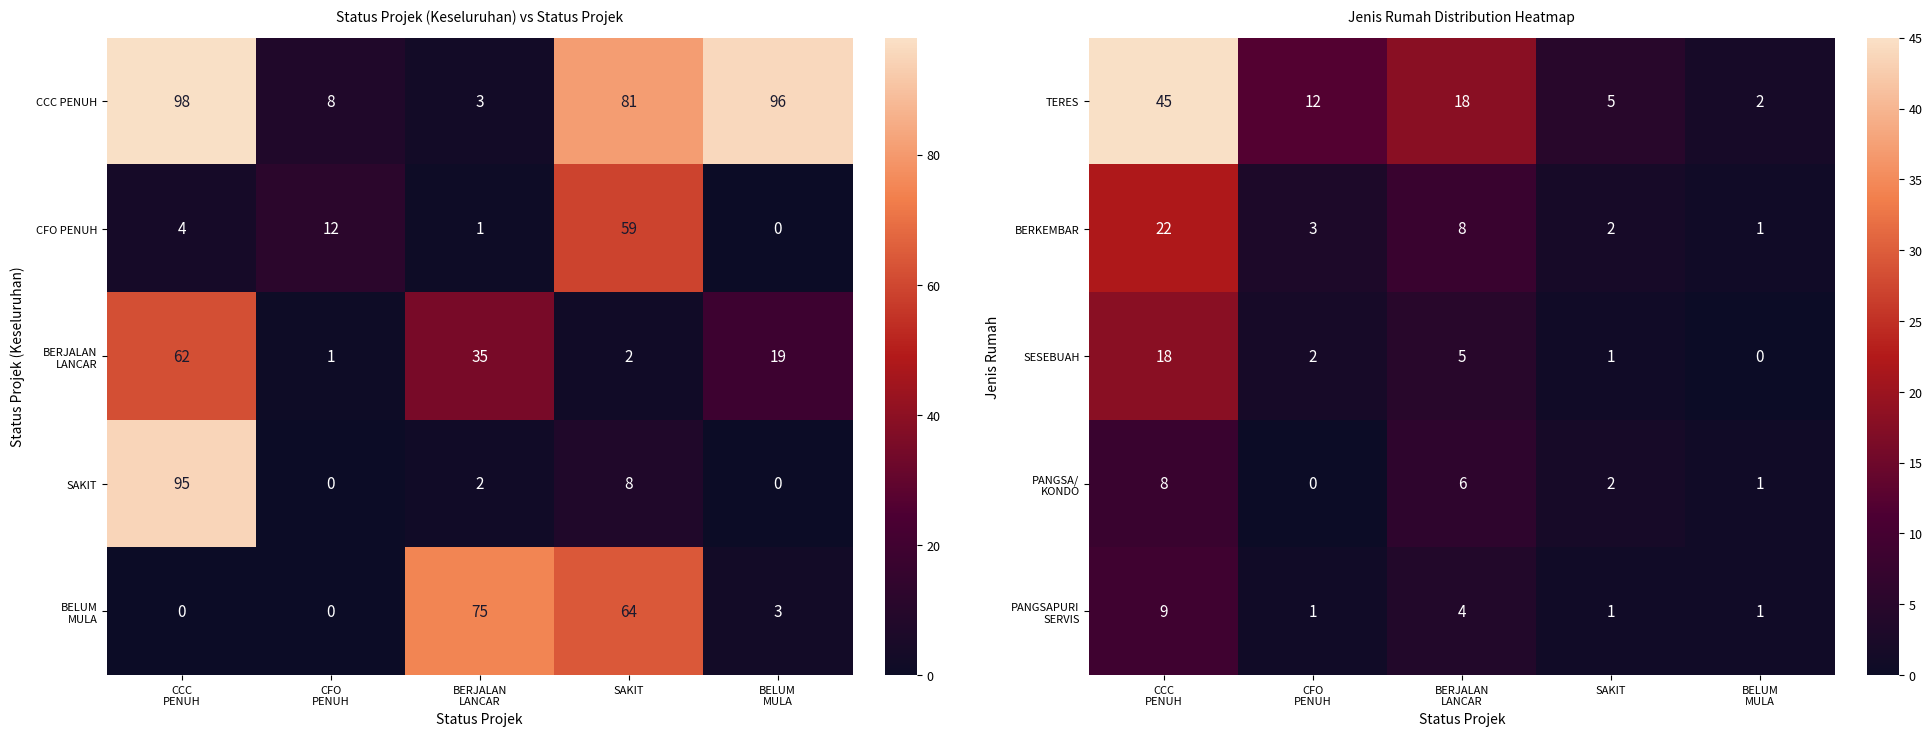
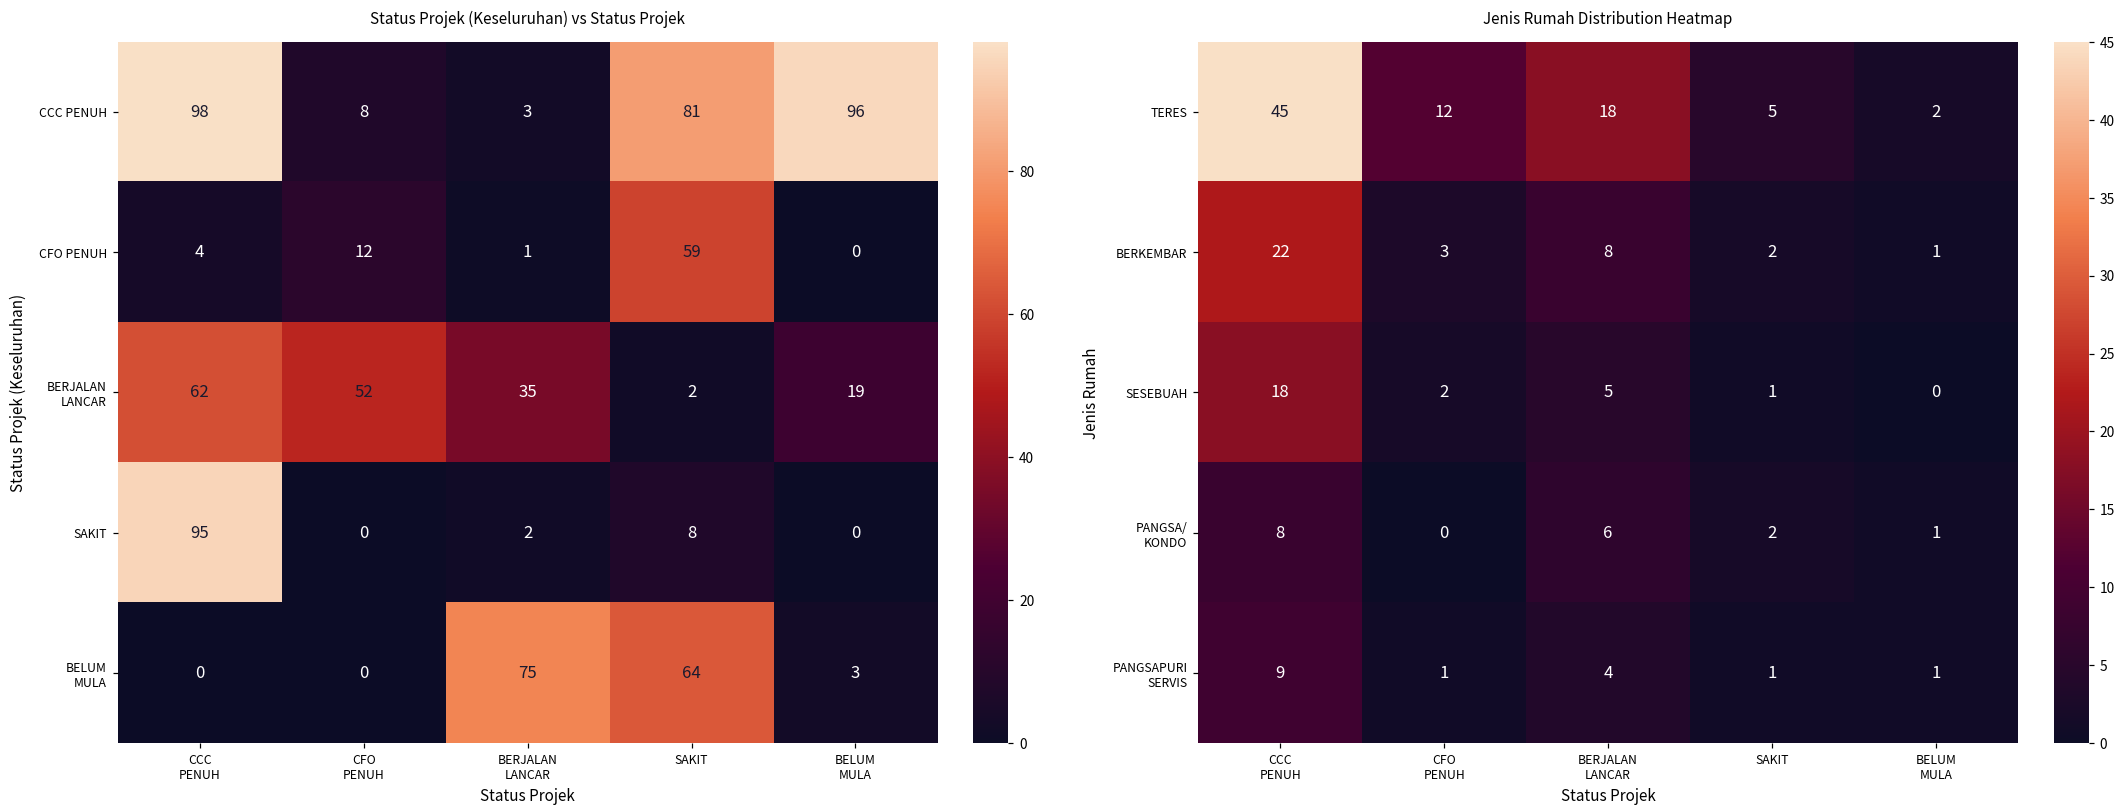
  {
    "Status Projek (Keseluruhan) vs Status Projek": {
      "CCC PENUH": {
        "CCC PENUH": 98,
        "CFO PENUH": 8,
        "BERJALAN LANCAR": 3,
        "SAKIT": 81,
        "BELUM MULA": 96
      },
      "CFO PENUH": {
        "CCC PENUH": 4,
        "CFO PENUH": 12,
        "BERJALAN LANCAR": 1,
        "SAKIT": 59,
        "BELUM MULA": 0
      },
      "BERJALAN LANCAR": {
        "CCC PENUH": 62,
-       "CFO PENUH": 1,
+       "CFO PENUH": 52,
        "BERJALAN LANCAR": 35,
        "SAKIT": 2,
        "BELUM MULA": 19
      },
      "SAKIT": {
        "CCC PENUH": 95,
        "CFO PENUH": 0,
        "BERJALAN LANCAR": 2,
        "SAKIT": 8,
        "BELUM MULA": 0
      },
      "BELUM MULA": {
        "CCC PENUH": 0,
        "CFO PENUH": 0,
        "BERJALAN LANCAR": 75,
        "SAKIT": 64,
        "BELUM MULA": 3
      }
    },
    "Jenis Rumah Distribution Heatmap": {
      "TERES": {
        "CCC PENUH": 45,
        "CFO PENUH": 12,
        "BERJALAN LANCAR": 18,
        "SAKIT": 5,
        "BELUM MULA": 2
      },
      "BERKEMBAR": {
        "CCC PENUH": 22,
        "CFO PENUH": 3,
        "BERJALAN LANCAR": 8,
        "SAKIT": 2,
        "BELUM MULA": 1
      },
      "SESEBUAH": {
        "CCC PENUH": 18,
        "CFO PENUH": 2,
        "BERJALAN LANCAR": 5,
        "SAKIT": 1,
        "BELUM MULA": 0
      },
      "PANGSA/ KONDO": {
        "CCC PENUH": 8,
        "CFO PENUH": 0,
        "BERJALAN LANCAR": 6,
        "SAKIT": 2,
        "BELUM MULA": 1
      },
      "PANGSAPURI SERVIS": {
        "CCC PENUH": 9,
        "CFO PENUH": 1,
        "BERJALAN LANCAR": 4,
        "SAKIT": 1,
        "BELUM MULA": 1
      }
    }
  }
